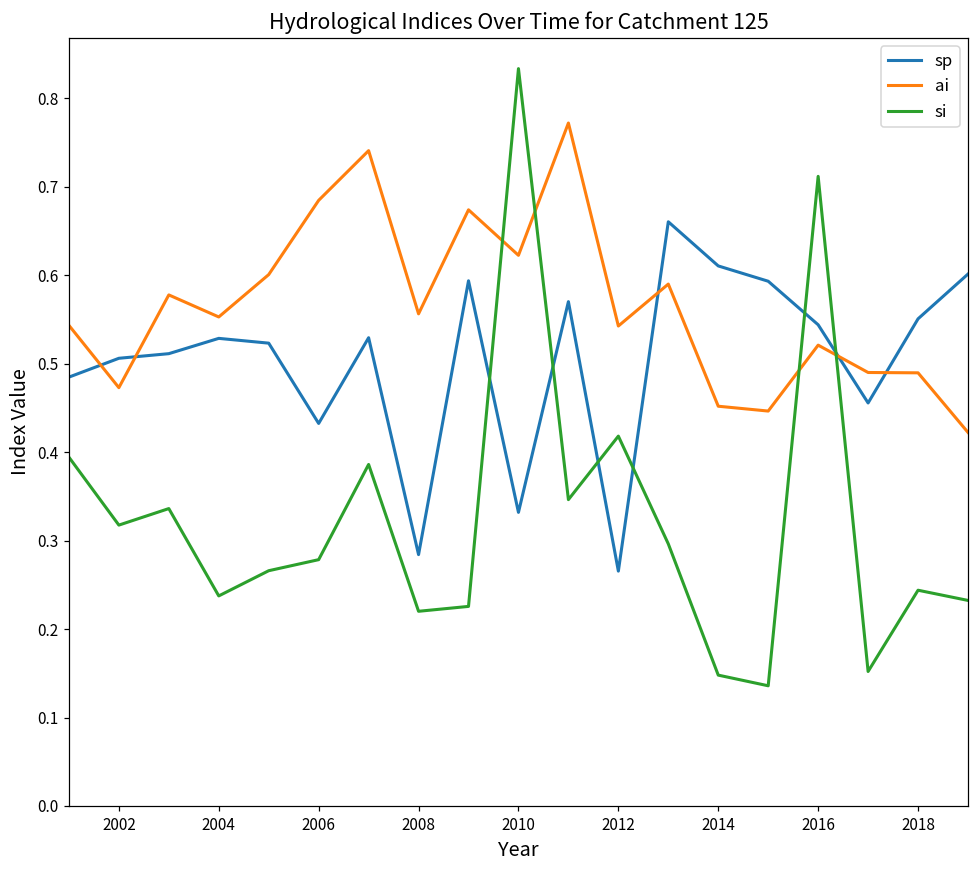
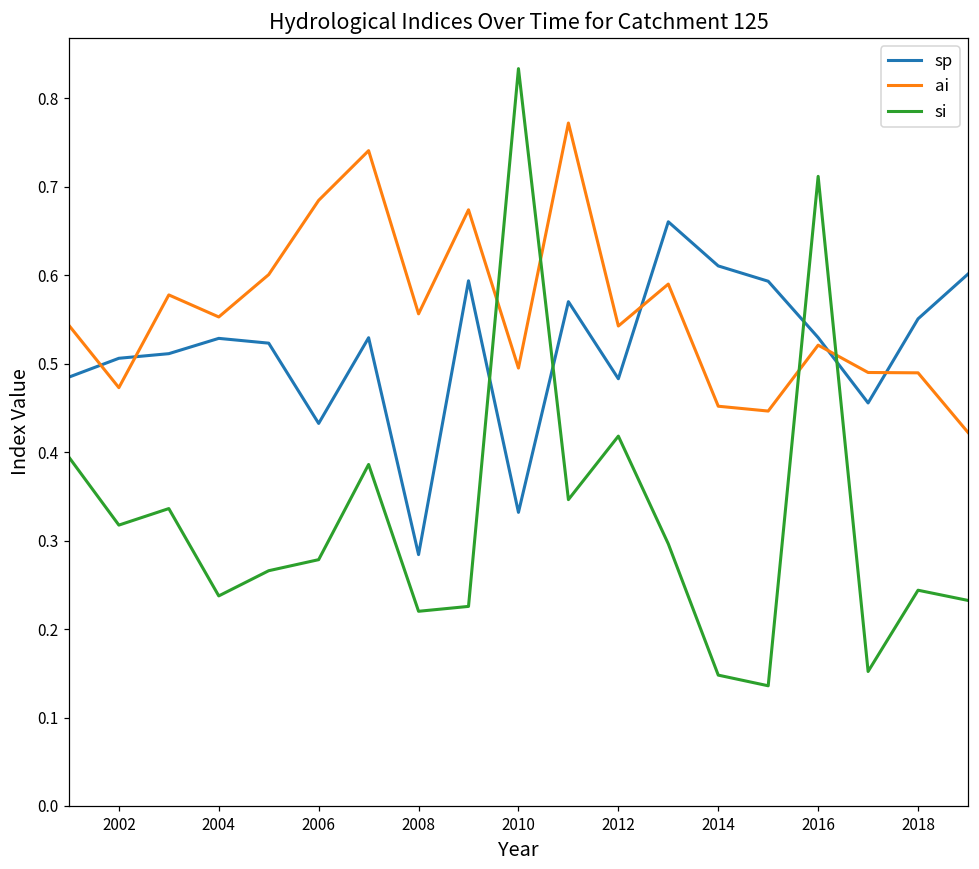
  {
    "sp": {
      "2002": 0.51,
      "2004": 0.53,
      "2006": 0.43,
      "2008": 0.28,
      "2010": 0.33,
-     "2012": 0.27,
+     "2012": 0.48,
      "2014": 0.61,
-     "2016": 0.54,
+     "2016": 0.53,
      "2018": 0.55
    },
    "ai": {
      "2002": 0.47,
      "2004": 0.55,
      "2006": 0.68,
      "2008": 0.56,
-     "2010": 0.62,
+     "2010": 0.50,
      "2012": 0.54,
      "2014": 0.45,
      "2016": 0.52,
      "2018": 0.49
    },
    "si": {
      "2002": 0.32,
      "2004": 0.24,
      "2006": 0.28,
      "2008": 0.22,
      "2010": 0.83,
      "2012": 0.42,
      "2014": 0.15,
      "2016": 0.71,
      "2018": 0.24
    }
  }
